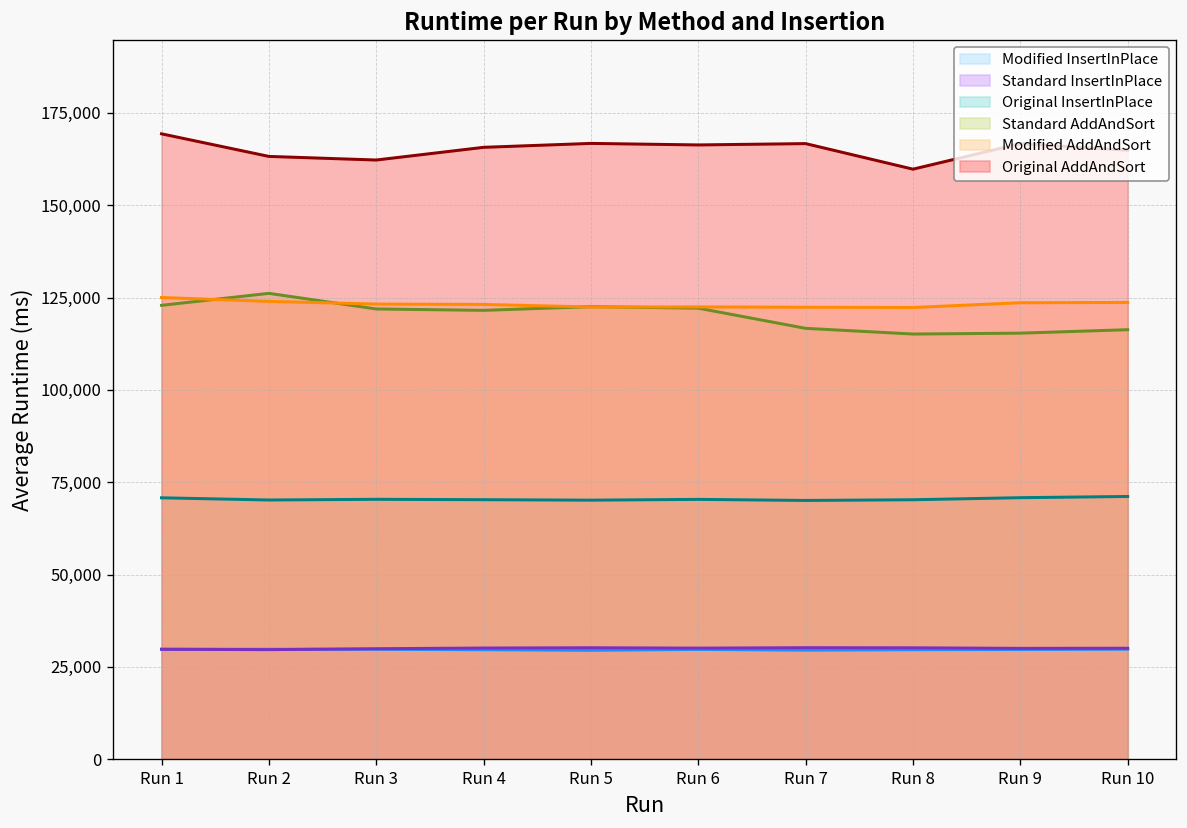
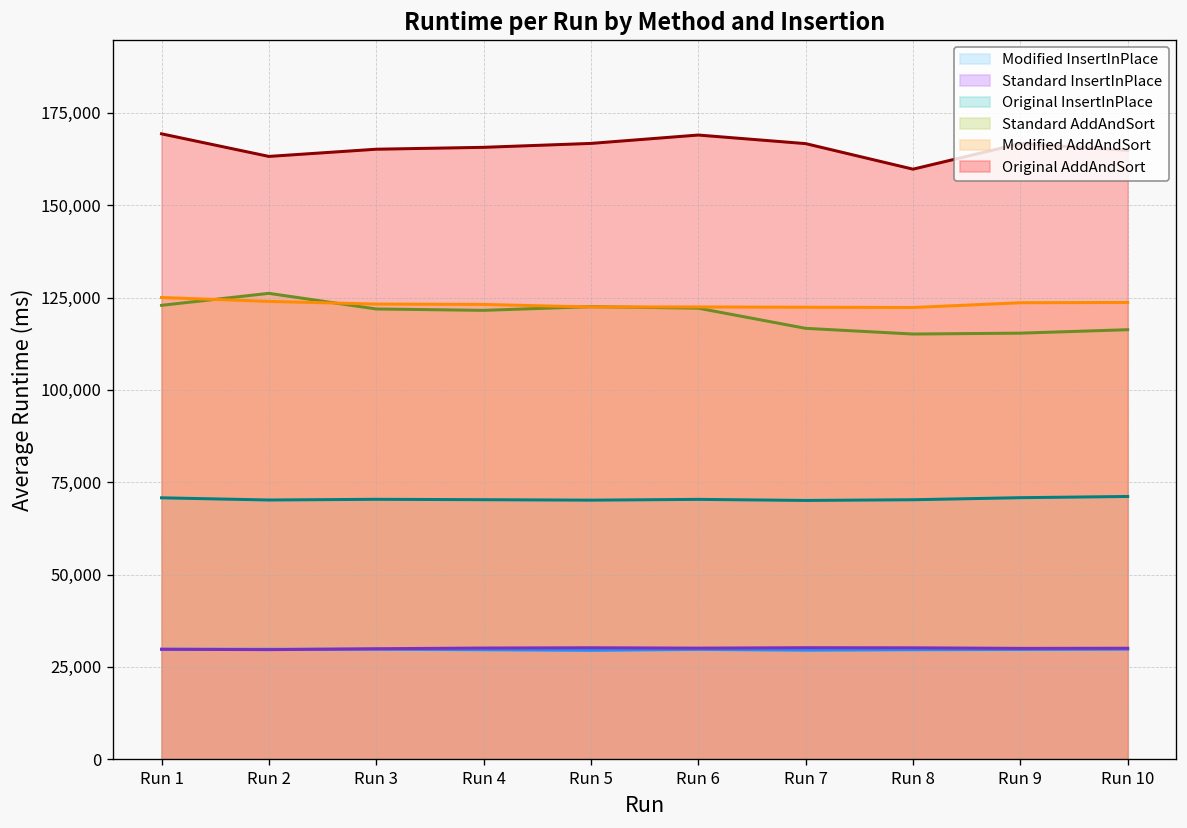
  {
    "Original AddAndSort": {
      "Run 1": "169,000",
      "Run 2": "163,000",
-     "Run 3": "162,000",
+     "Run 3": "165,000",
      "Run 4": "166,000",
      "Run 5": "167,000",
-     "Run 6": "166,000",
+     "Run 6": "169,000",
      "Run 7": "167,000",
      "Run 8": "160,000"
    }
  }
